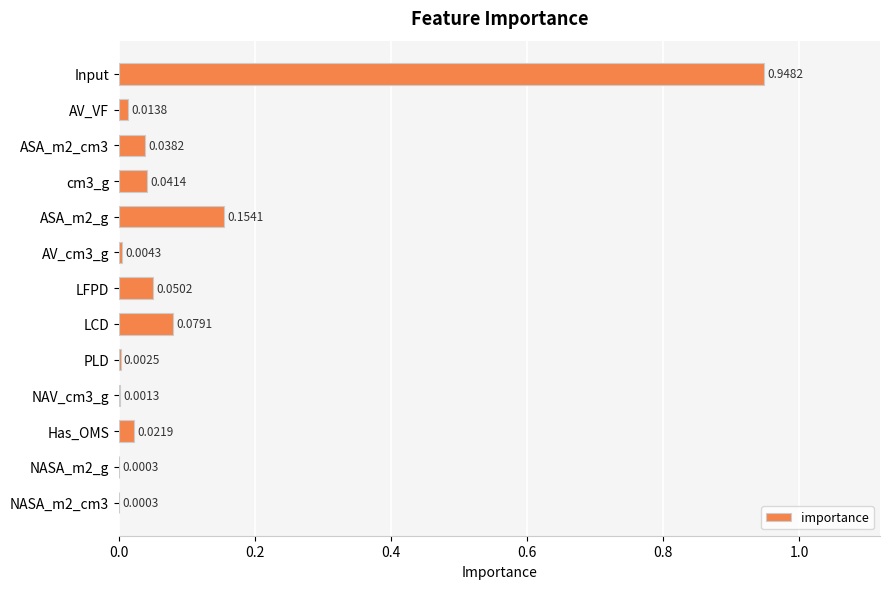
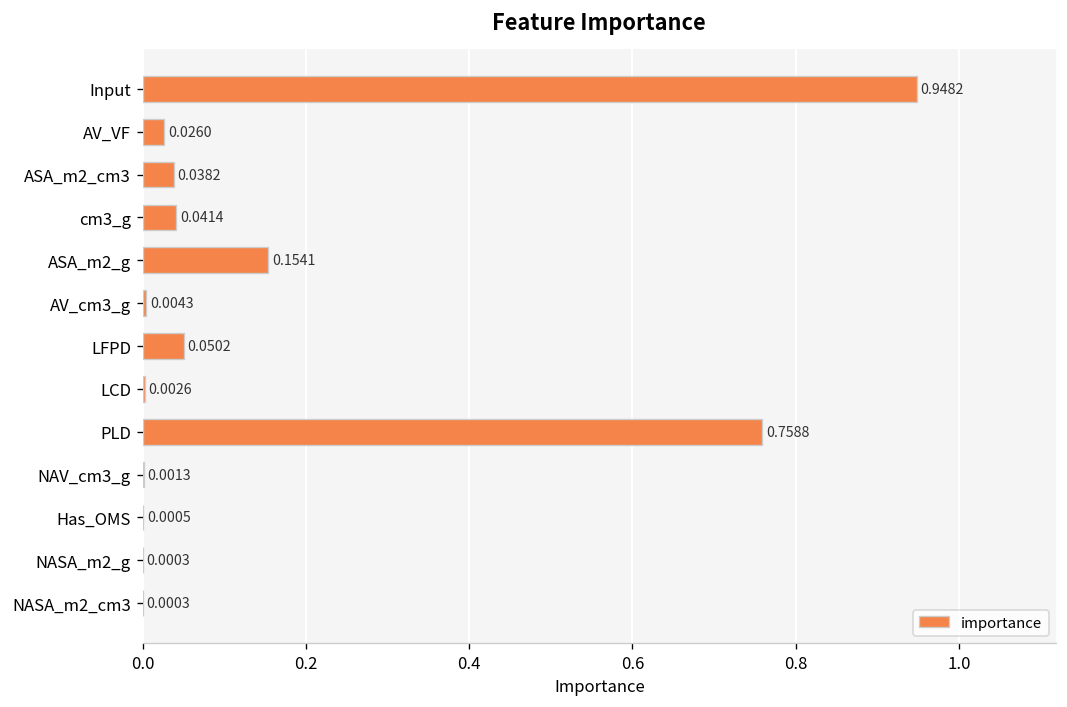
  {
    "Input": 0.9482,
-   "AV_VF": 0.0138,
+   "AV_VF": 0.0260,
    "ASA_m2_cm3": 0.0382,
    "cm3_g": 0.0414,
    "ASA_m2_g": 0.1541,
    "AV_cm3_g": 0.0043,
    "LFPD": 0.0502,
-   "LCD": 0.0791,
-   "PLD": 0.0025,
+   "LCD": 0.0026,
+   "PLD": 0.7588,
    "NAV_cm3_g": 0.0013,
-   "Has_OMS": 0.0219,
+   "Has_OMS": 0.0005,
    "NASA_m2_g": 0.0003,
    "NASA_m2_cm3": 0.0003
  }
